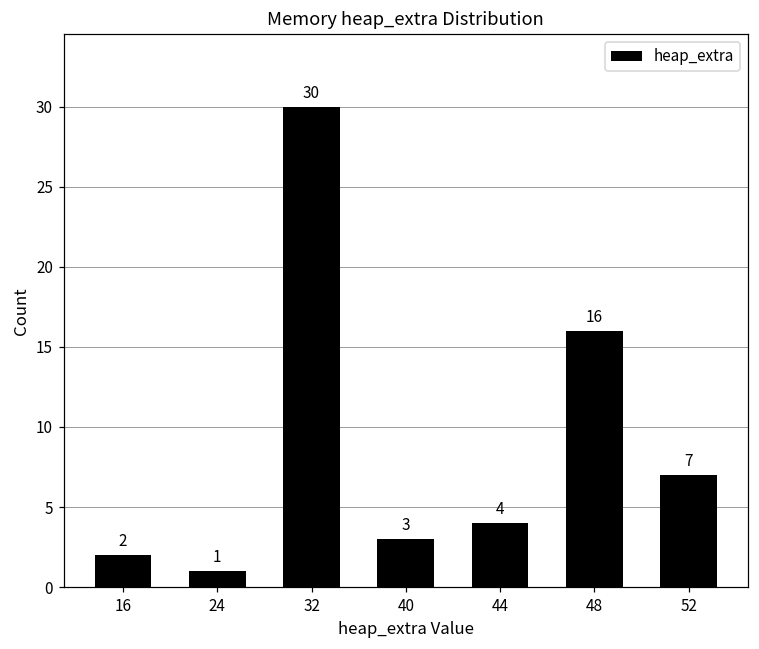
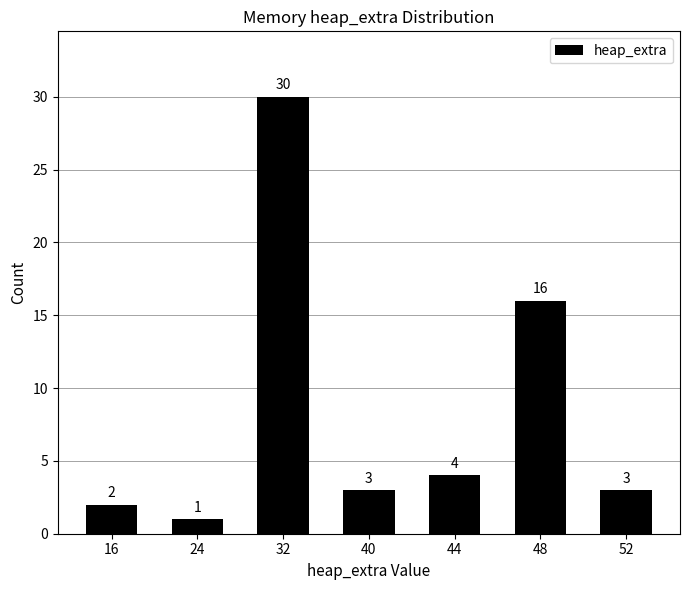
  {
    "16": 2,
    "24": 1,
    "32": 30,
    "40": 3,
    "44": 4,
    "48": 16,
-   "52": 7
+   "52": 3
  }
